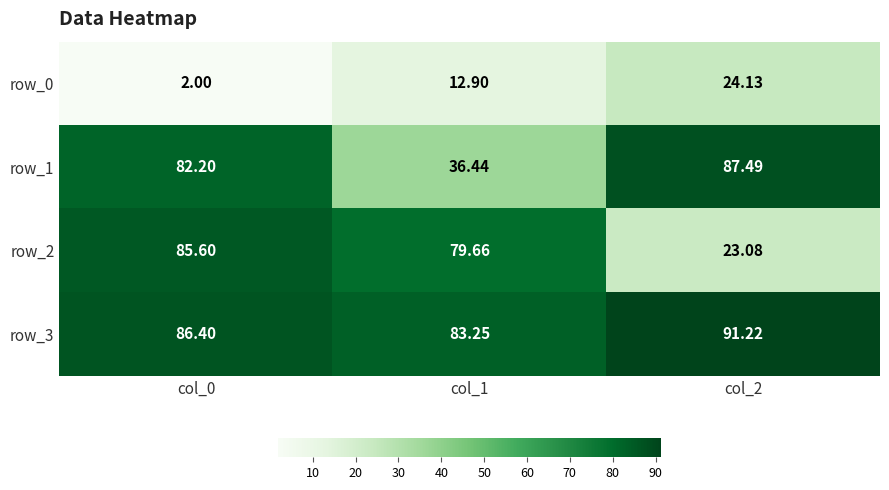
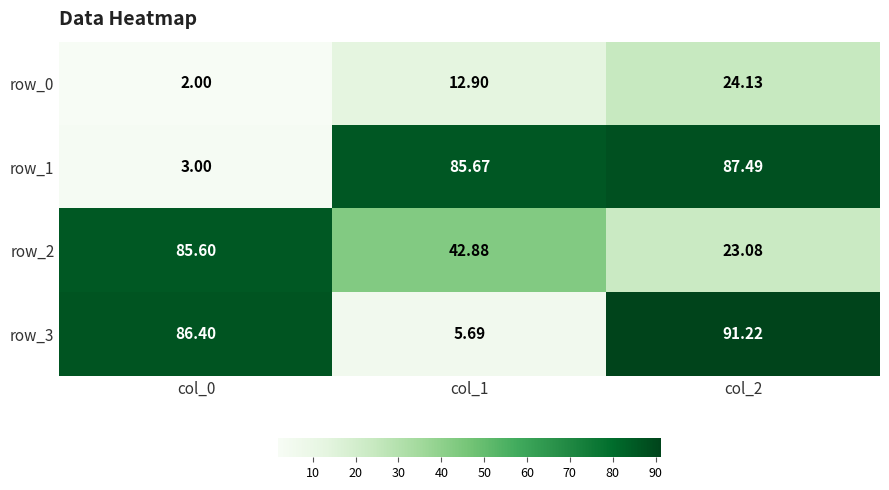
  {
    "row_0": {
      "col_0": 2.00,
      "col_1": 12.90,
      "col_2": 24.13
    },
    "row_1": {
-     "col_0": 82.20,
-     "col_1": 36.44,
+     "col_0": 3.00,
+     "col_1": 85.67,
      "col_2": 87.49
    },
    "row_2": {
      "col_0": 85.60,
-     "col_1": 79.66,
+     "col_1": 42.88,
      "col_2": 23.08
    },
    "row_3": {
      "col_0": 86.40,
-     "col_1": 83.25,
+     "col_1": 5.69,
      "col_2": 91.22
    }
  }
